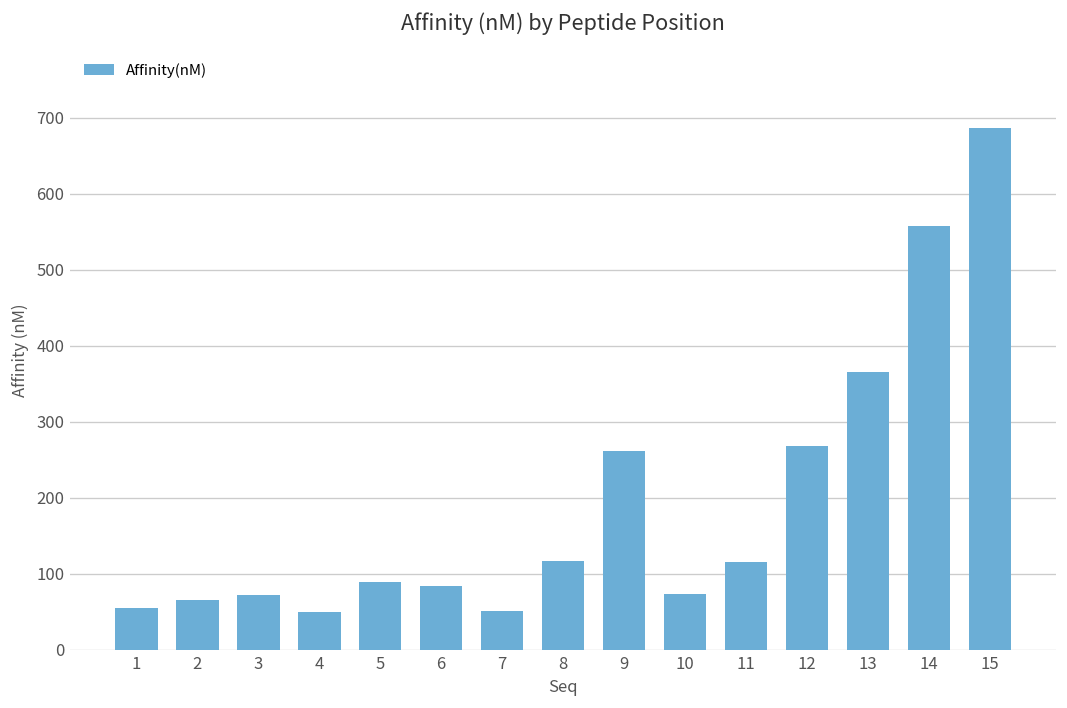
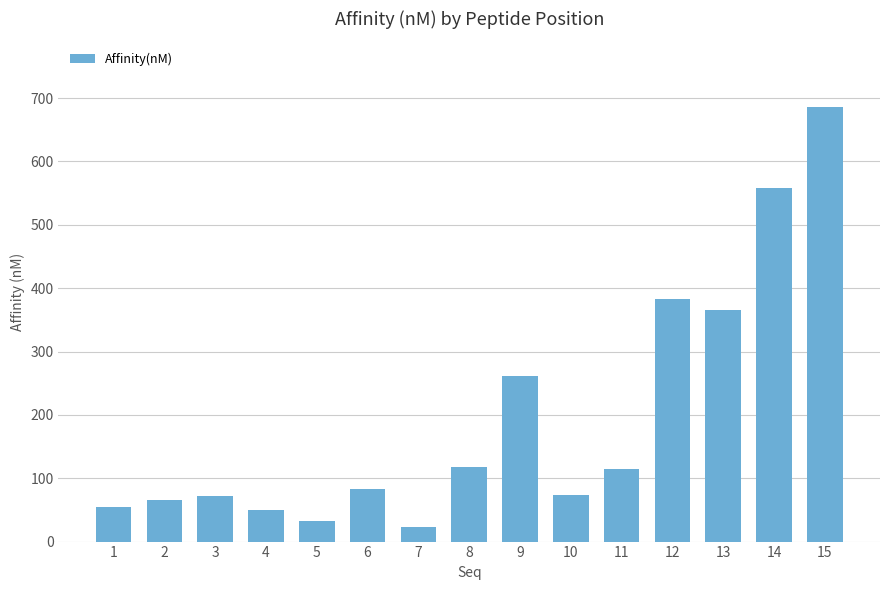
  {
    "1": 60,
    "2": 70,
    "3": 70,
    "4": 50,
-   "5": 90,
+   "5": 30,
    "6": 80,
-   "7": 50,
+   "7": 20,
    "8": 120,
    "9": 260,
    "10": 70,
    "11": 120,
-   "12": 270,
+   "12": 380,
    "13": 370,
    "14": 560,
    "15": 690
  }
